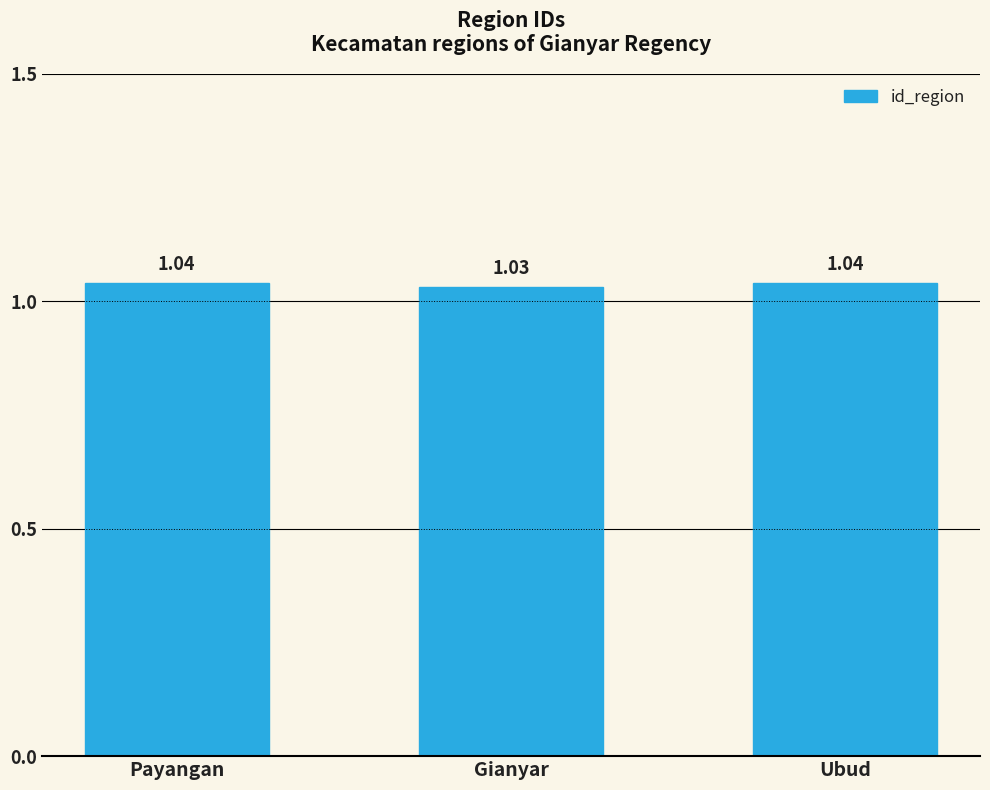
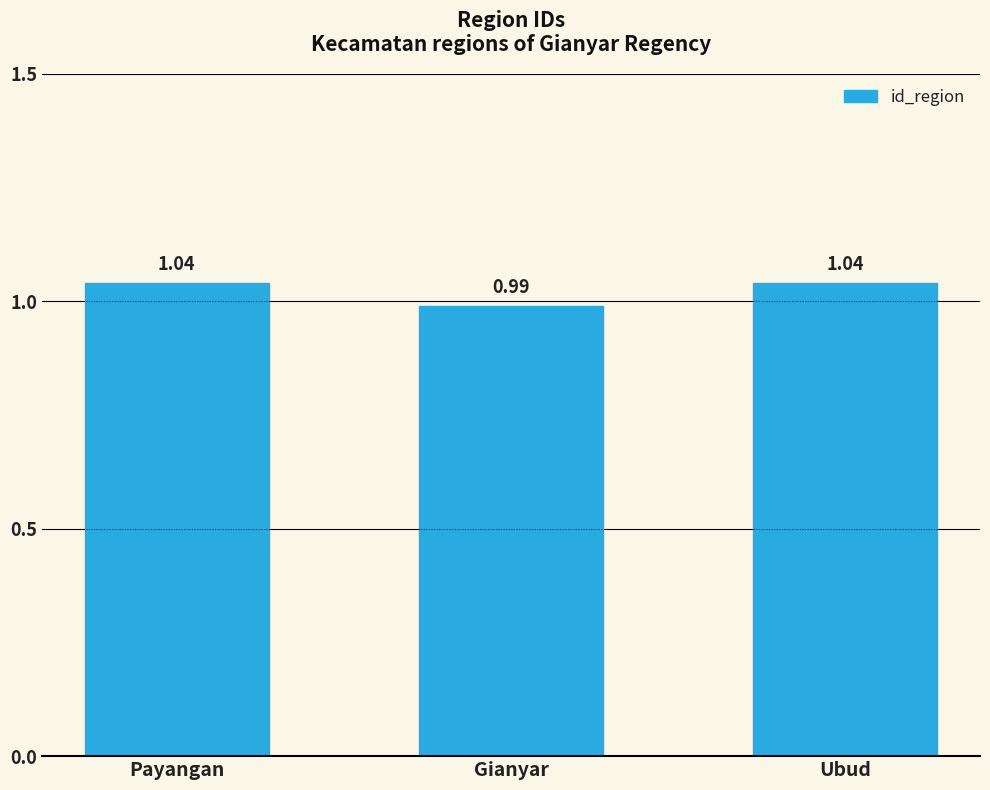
  {
    "Payangan": 1.04,
-   "Gianyar": 1.03,
+   "Gianyar": 0.99,
    "Ubud": 1.04
  }
